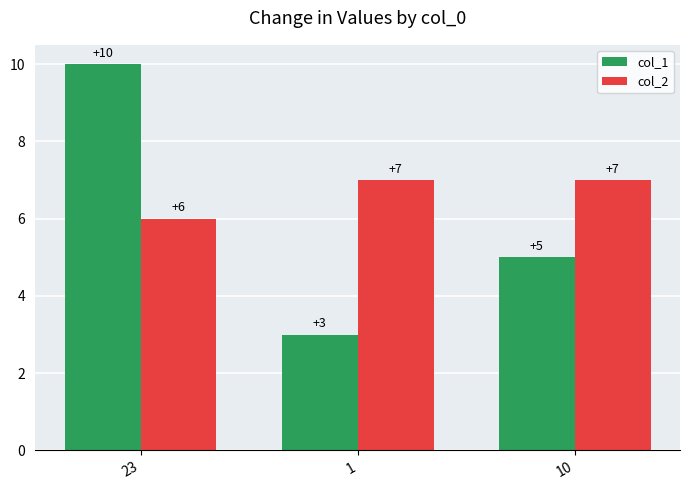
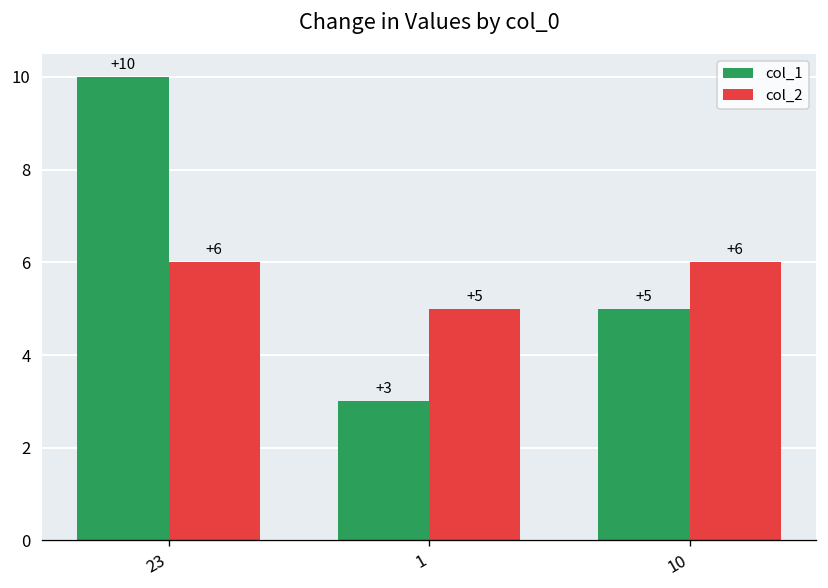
  {
    "col_1": {
      "23": "+10",
      "1": "+3",
      "10": "+5"
    },
    "col_2": {
      "23": "+6",
-     "1": "+7",
-     "10": "+7"
+     "1": "+5",
+     "10": "+6"
    }
  }
